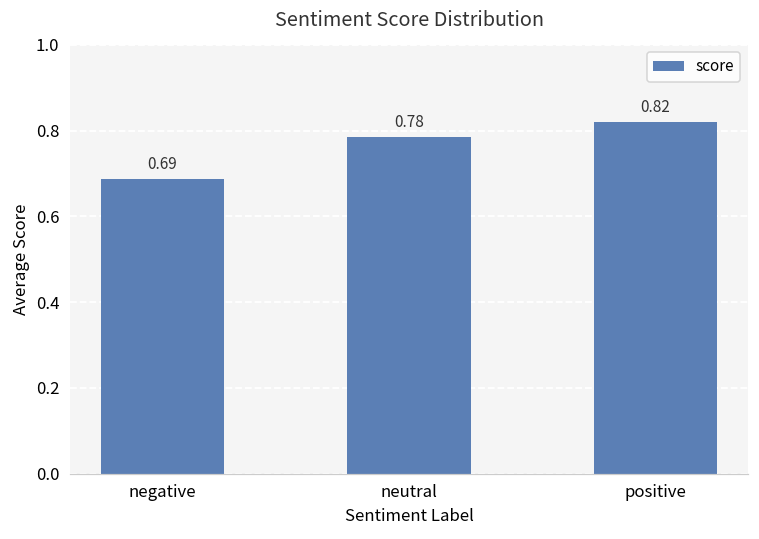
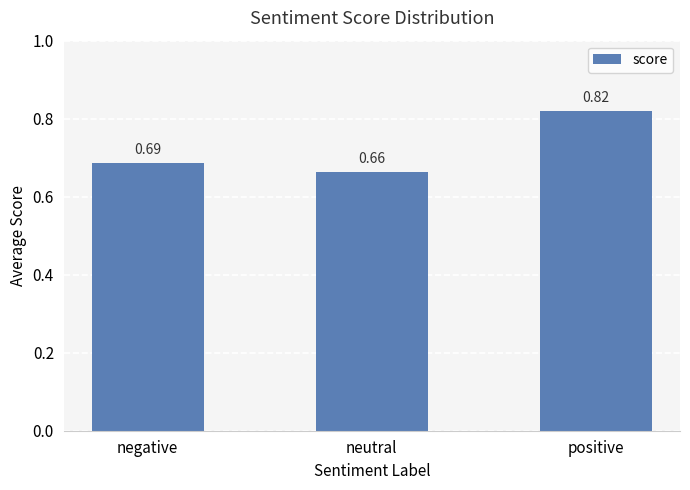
  {
    "negative": 0.69,
-   "neutral": 0.78,
+   "neutral": 0.66,
    "positive": 0.82
  }
